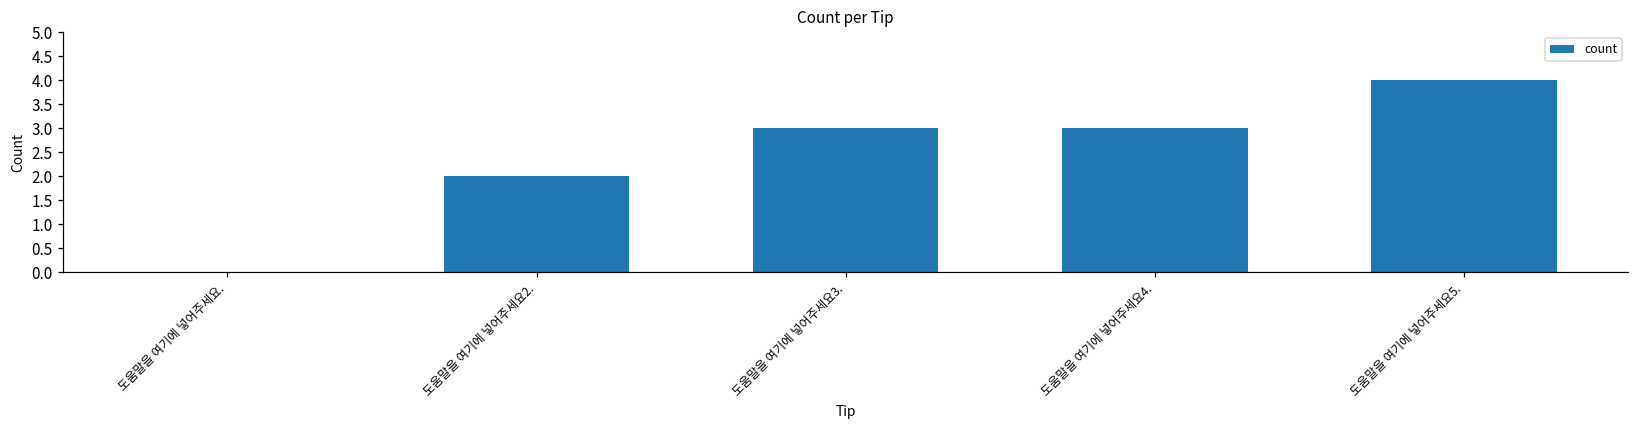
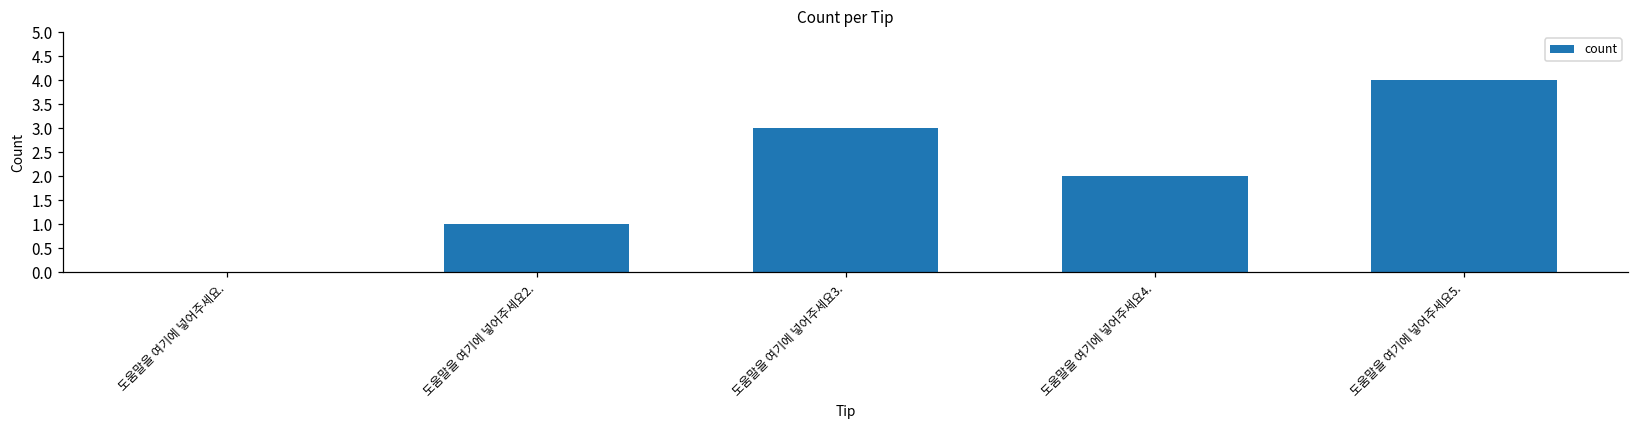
  {
    "도움말을 여기에 넣어주세요.": 0,
-   "도움말을 여기에 넣어주세요2.": 2,
+   "도움말을 여기에 넣어주세요2.": 1,
    "도움말을 여기에 넣어주세요3.": 3,
-   "도움말을 여기에 넣어주세요4.": 3,
+   "도움말을 여기에 넣어주세요4.": 2,
    "도움말을 여기에 넣어주세요5.": 4
  }
